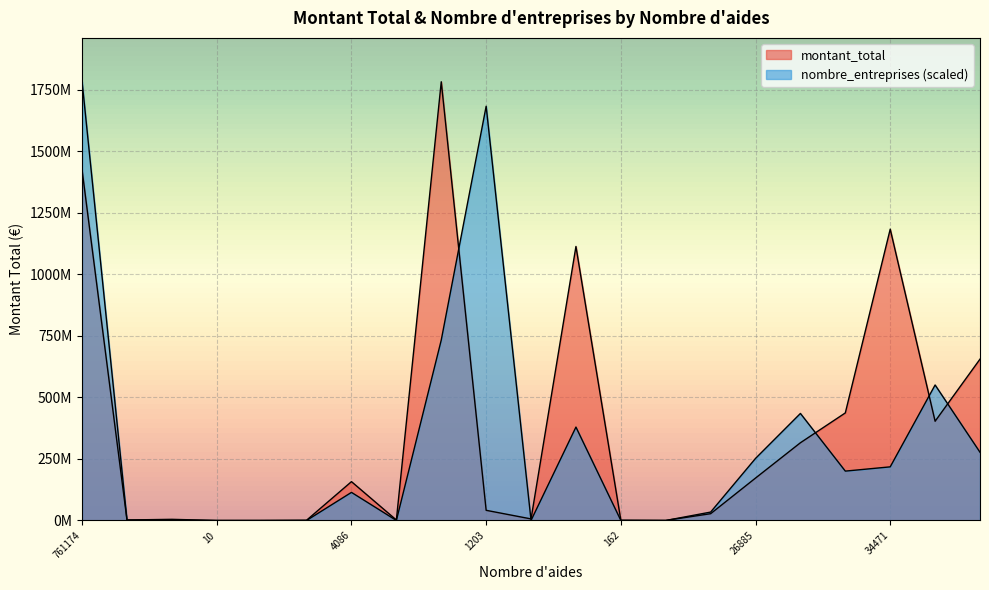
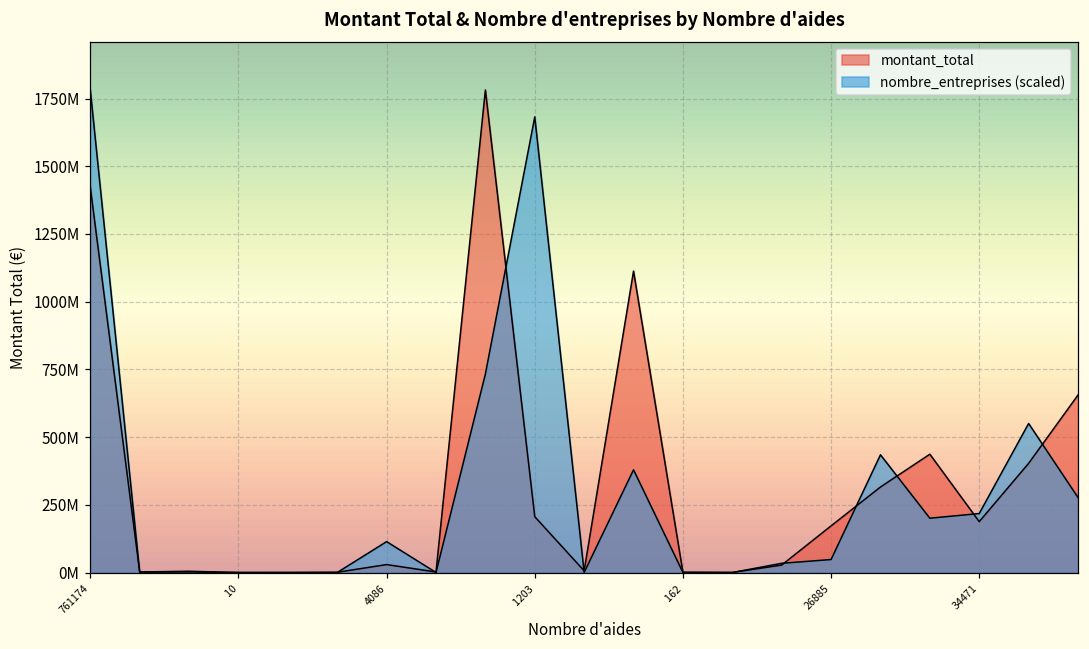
  {
    "montant_total": {
      "761174": 1420000000,
-     "4086": 160000000,
-     "1203": 40000000,
+     "4086": 30000000,
+     "1203": 210000000,
      "26885": 170000000,
-     "34471": 1180000000
+     "34471": 190000000
    },
    "nombre_entreprises (scaled)": {
      "761174": 1780000000,
      "4086": 110000000,
      "1203": 1680000000,
-     "26885": 250000000,
+     "26885": 50000000,
      "34471": 220000000
    }
  }
